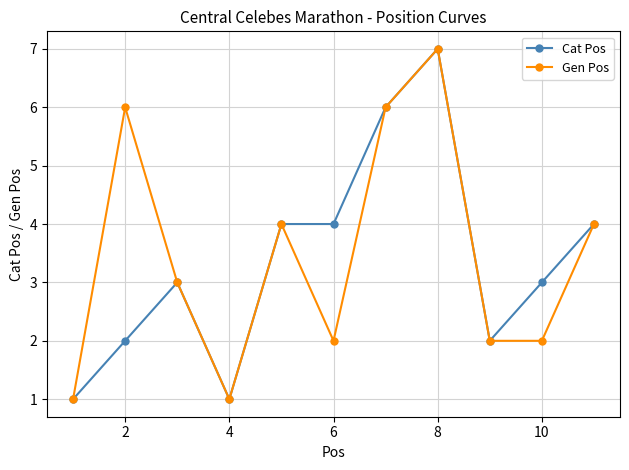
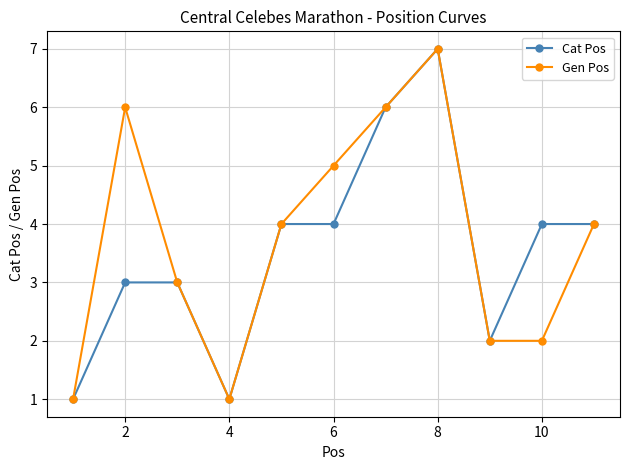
  {
    "Cat Pos": {
-     "2": 2,
+     "2": 3,
      "6": 4,
-     "10": 3
+     "10": 4
    },
    "Gen Pos": {
      "2": 6,
-     "6": 2,
+     "6": 5,
      "10": 2
    }
  }
